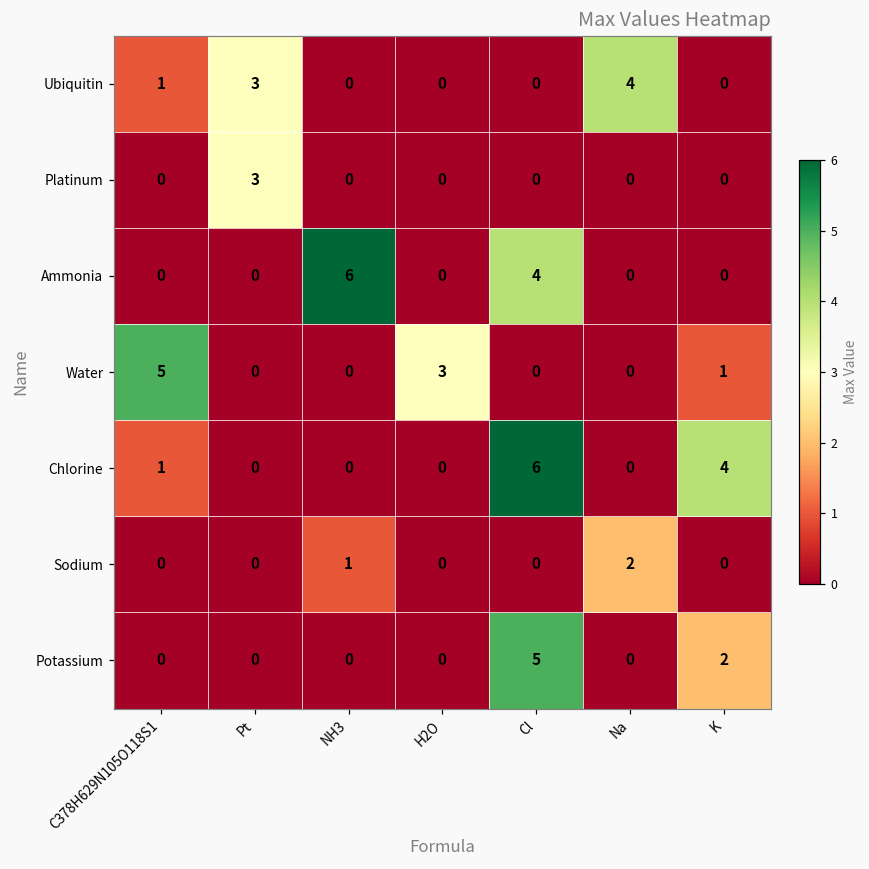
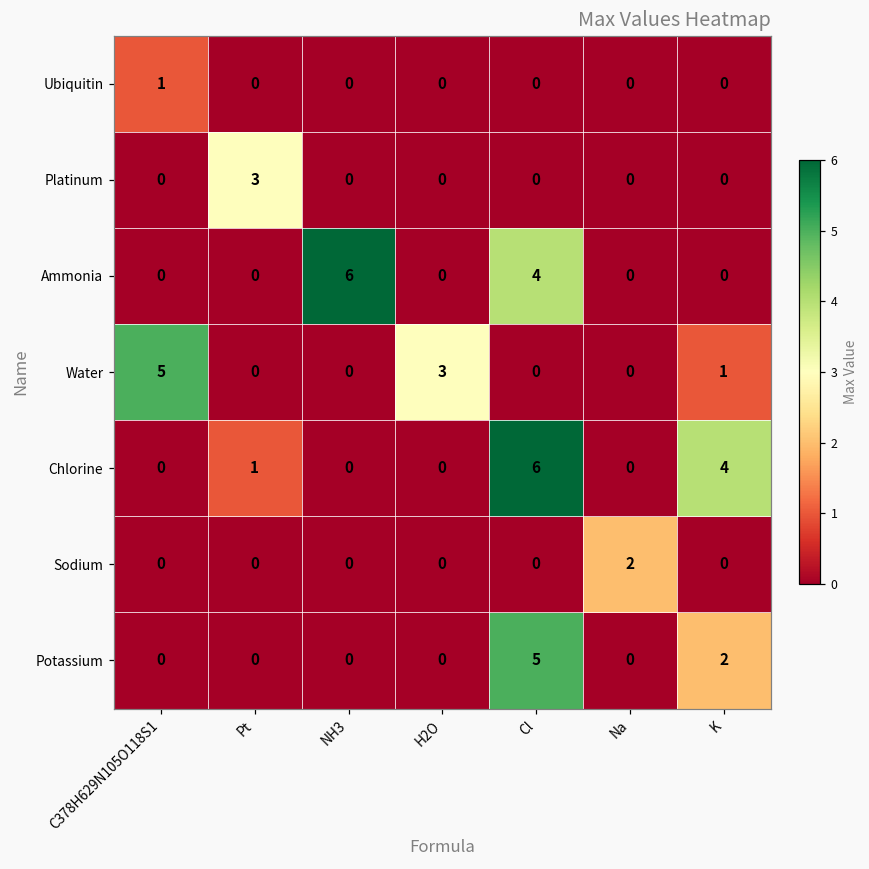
  {
    "Ubiquitin": {
      "C378H629N105O118S1": 1,
-     "Pt": 3,
+     "Pt": 0,
      "NH3": 0,
      "H2O": 0,
      "Cl": 0,
-     "Na": 4,
+     "Na": 0,
      "K": 0
    },
    "Platinum": {
      "C378H629N105O118S1": 0,
      "Pt": 3,
      "NH3": 0,
      "H2O": 0,
      "Cl": 0,
      "Na": 0,
      "K": 0
    },
    "Ammonia": {
      "C378H629N105O118S1": 0,
      "Pt": 0,
      "NH3": 6,
      "H2O": 0,
      "Cl": 4,
      "Na": 0,
      "K": 0
    },
    "Water": {
      "C378H629N105O118S1": 5,
      "Pt": 0,
      "NH3": 0,
      "H2O": 3,
      "Cl": 0,
      "Na": 0,
      "K": 1
    },
    "Chlorine": {
-     "C378H629N105O118S1": 1,
-     "Pt": 0,
+     "C378H629N105O118S1": 0,
+     "Pt": 1,
      "NH3": 0,
      "H2O": 0,
      "Cl": 6,
      "Na": 0,
      "K": 4
    },
    "Sodium": {
      "C378H629N105O118S1": 0,
      "Pt": 0,
-     "NH3": 1,
+     "NH3": 0,
      "H2O": 0,
      "Cl": 0,
      "Na": 2,
      "K": 0
    },
    "Potassium": {
      "C378H629N105O118S1": 0,
      "Pt": 0,
      "NH3": 0,
      "H2O": 0,
      "Cl": 5,
      "Na": 0,
      "K": 2
    }
  }
